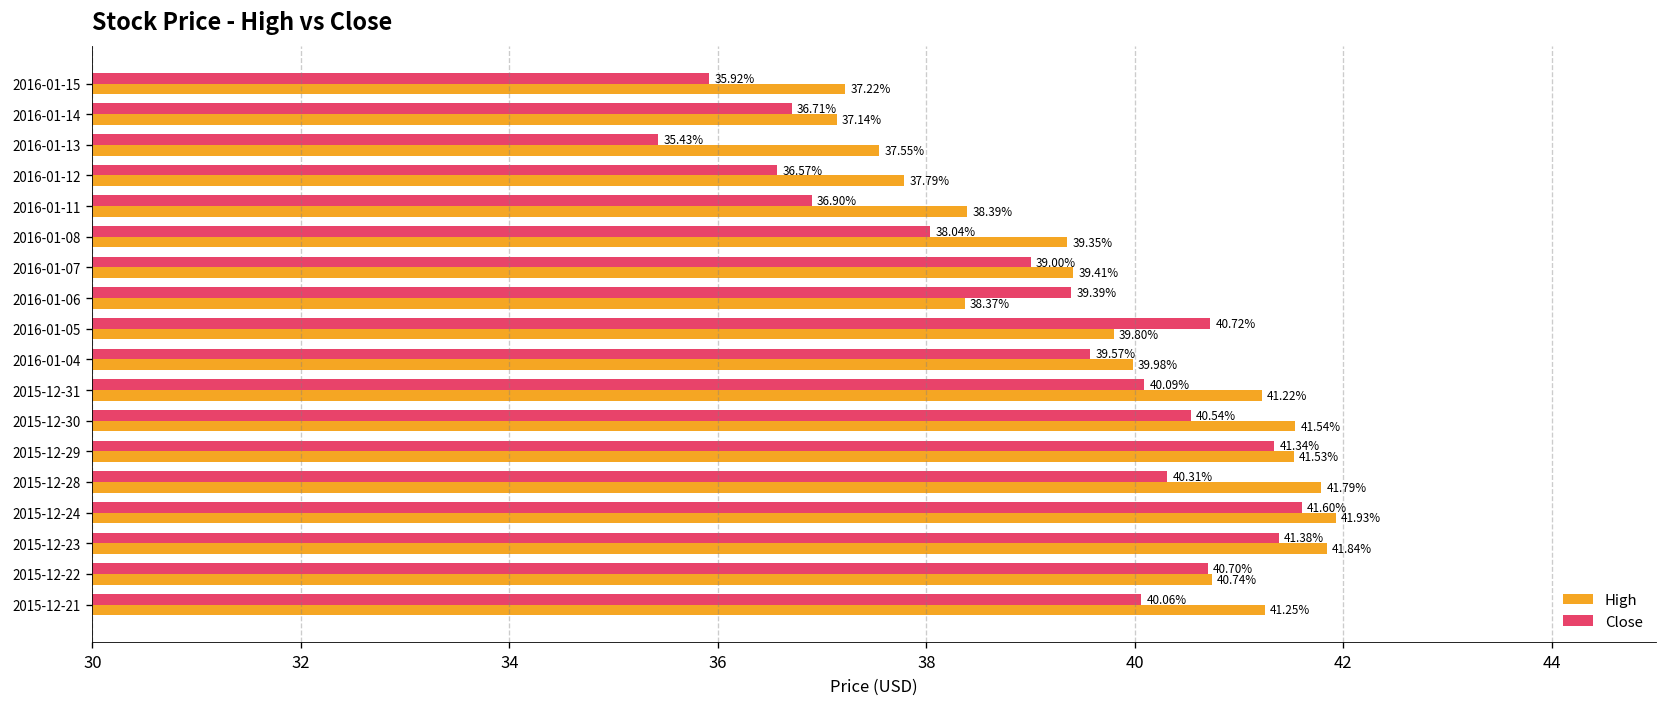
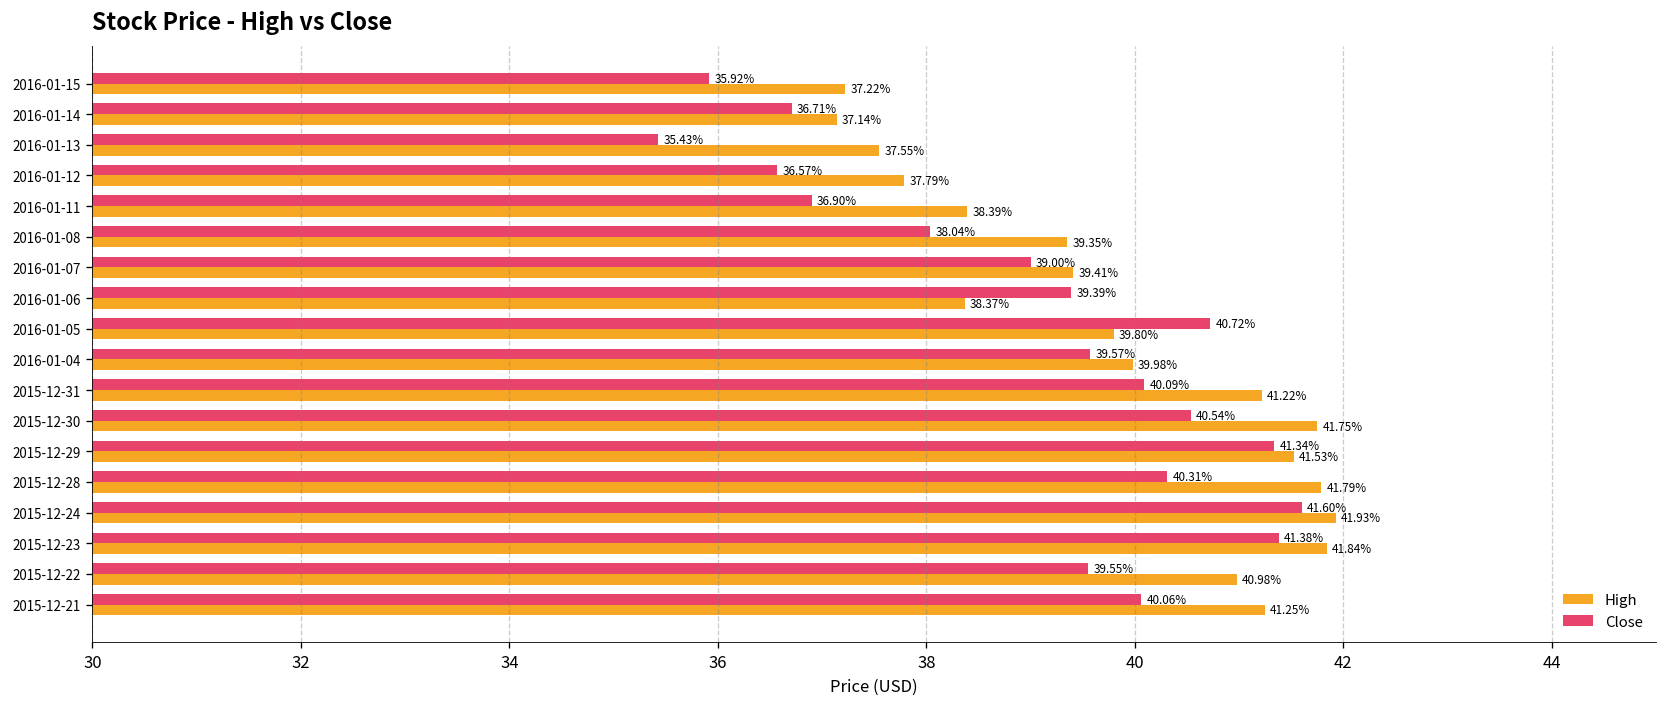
  {
    "High": {
      "2016-01-15": "37.22%",
      "2016-01-14": "37.14%",
      "2016-01-13": "37.55%",
      "2016-01-12": "37.79%",
      "2016-01-11": "38.39%",
      "2016-01-08": "39.35%",
      "2016-01-07": "39.41%",
      "2016-01-06": "38.37%",
      "2016-01-05": "39.80%",
      "2016-01-04": "39.98%",
      "2015-12-31": "41.22%",
-     "2015-12-30": "41.54%",
+     "2015-12-30": "41.75%",
      "2015-12-29": "41.53%",
      "2015-12-28": "41.79%",
      "2015-12-24": "41.93%",
      "2015-12-23": "41.84%",
-     "2015-12-22": "40.74%",
+     "2015-12-22": "40.98%",
      "2015-12-21": "41.25%"
    },
    "Close": {
      "2016-01-15": "35.92%",
      "2016-01-14": "36.71%",
      "2016-01-13": "35.43%",
      "2016-01-12": "36.57%",
      "2016-01-11": "36.90%",
      "2016-01-08": "38.04%",
      "2016-01-07": "39.00%",
      "2016-01-06": "39.39%",
      "2016-01-05": "40.72%",
      "2016-01-04": "39.57%",
      "2015-12-31": "40.09%",
      "2015-12-30": "40.54%",
      "2015-12-29": "41.34%",
      "2015-12-28": "40.31%",
      "2015-12-24": "41.60%",
      "2015-12-23": "41.38%",
-     "2015-12-22": "40.70%",
+     "2015-12-22": "39.55%",
      "2015-12-21": "40.06%"
    }
  }
